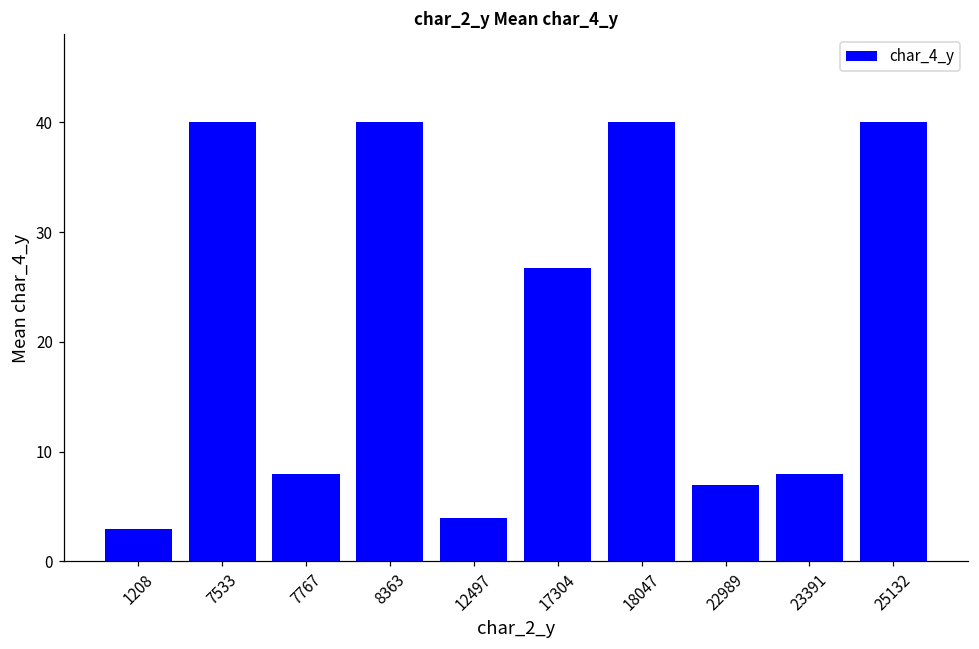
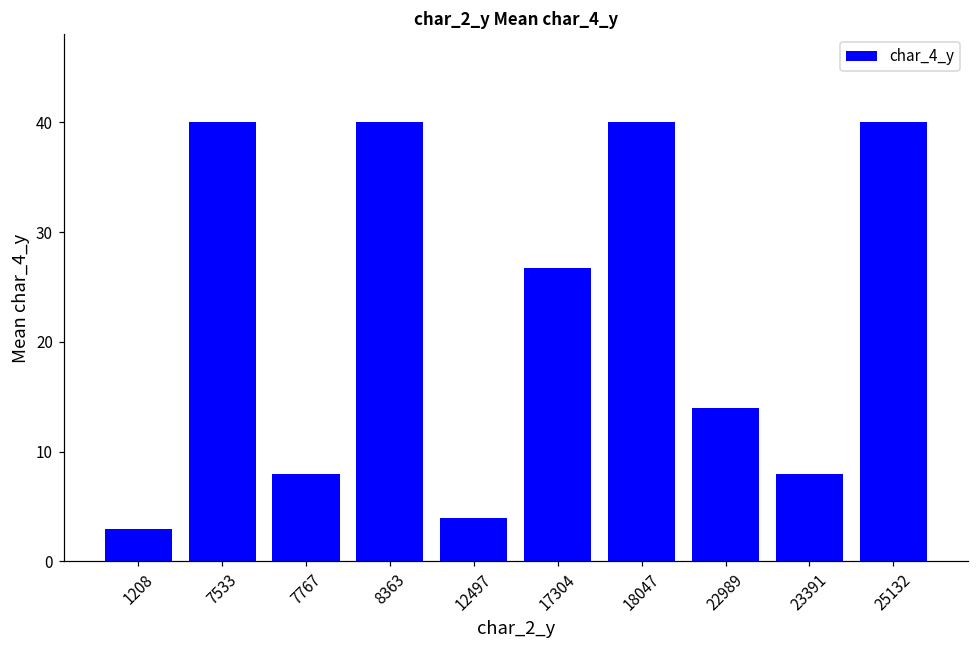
  {
    "1208": 3,
    "7533": 40,
    "7767": 8,
    "8363": 40,
    "12497": 4,
    "17304": 27,
    "18047": 40,
-   "22989": 7,
+   "22989": 14,
    "23391": 8,
    "25132": 40
  }
